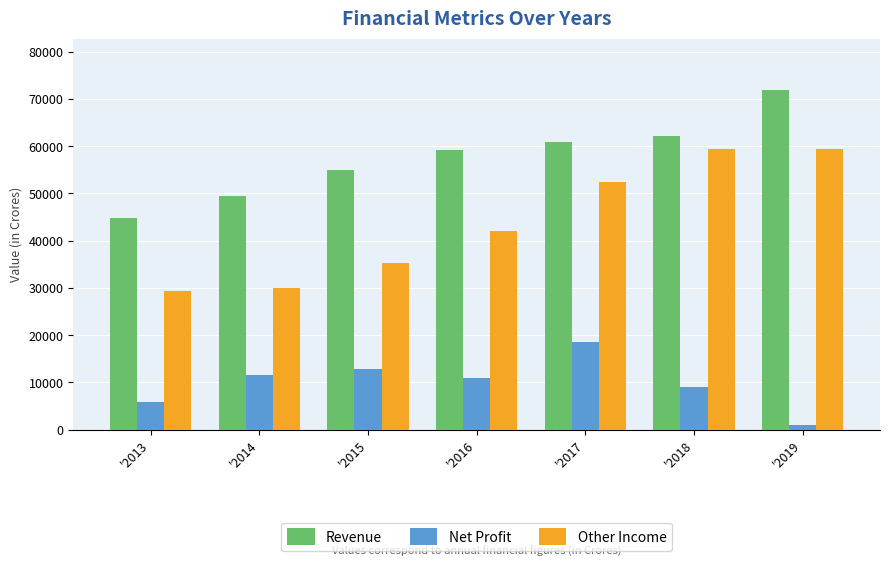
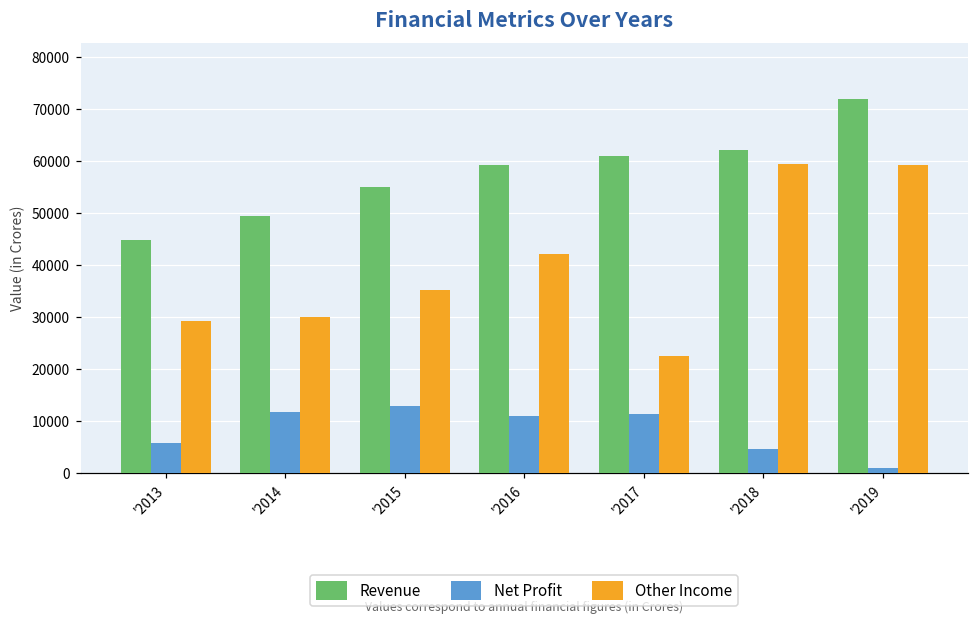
  {
    "Revenue": {
      "'2013": 45000,
      "'2014": 49000,
      "'2015": 55000,
      "'2016": 59000,
      "'2017": 61000,
      "'2018": 62000,
      "'2019": 72000
    },
    "Net Profit": {
      "'2013": 6000,
      "'2014": 12000,
      "'2015": 13000,
      "'2016": 11000,
-     "'2017": 19000,
-     "'2018": 9000,
+     "'2017": 11000,
+     "'2018": 5000,
      "'2019": 1000
    },
    "Other Income": {
      "'2013": 29000,
      "'2014": 30000,
      "'2015": 35000,
      "'2016": 42000,
-     "'2017": 52000,
+     "'2017": 22000,
      "'2018": 59000,
      "'2019": 59000
    }
  }
